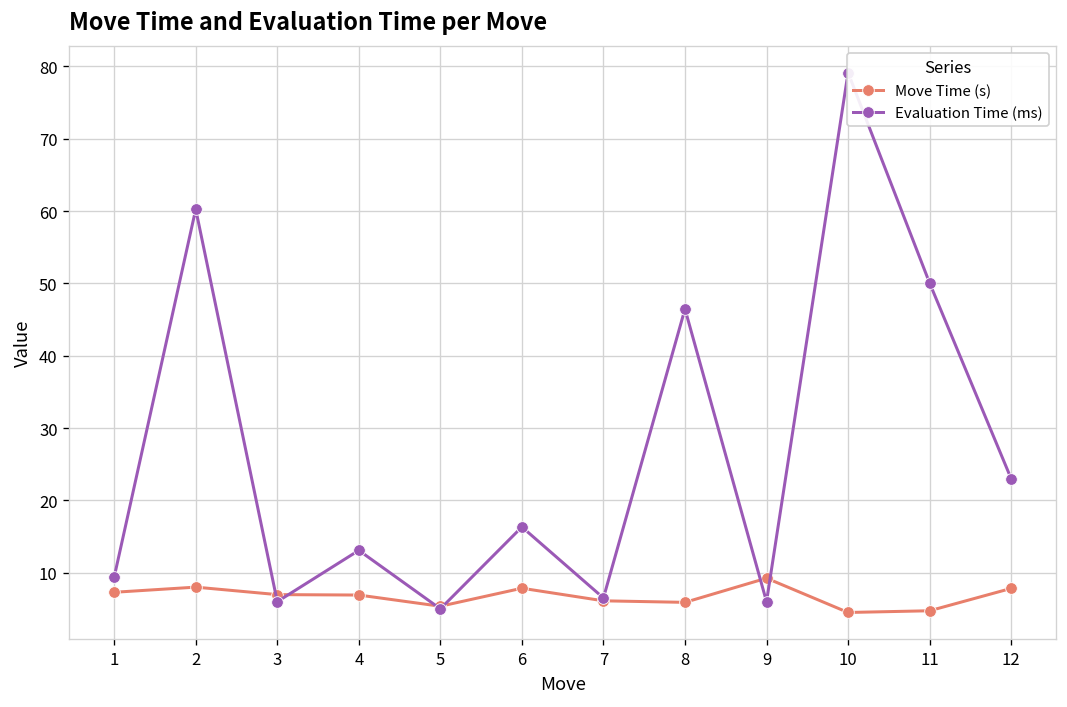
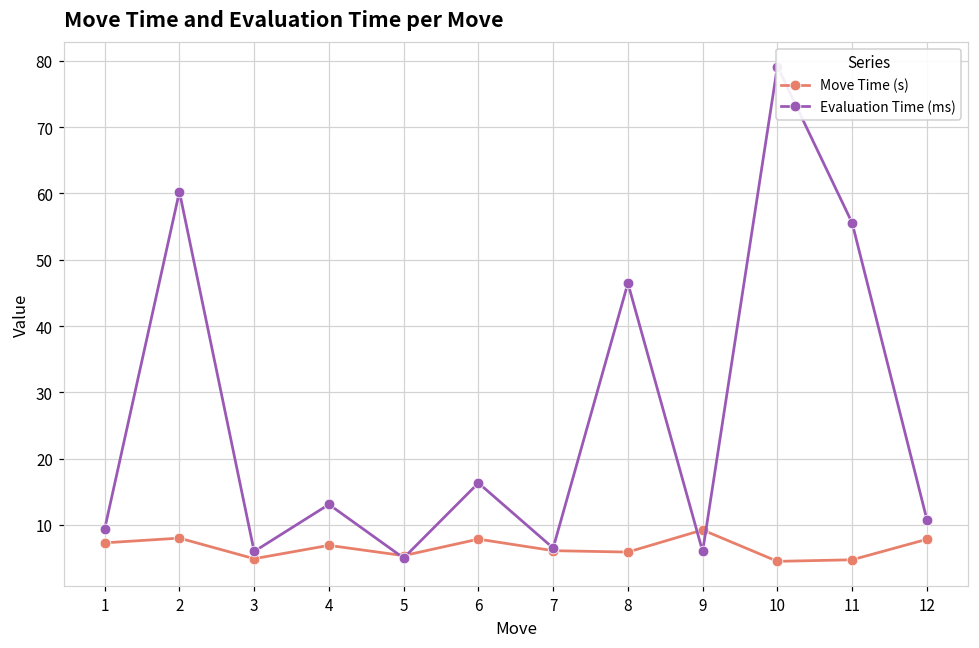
  {
    "Move Time (s)": {
      "1": 7,
      "2": 8,
-     "3": 7,
+     "3": 5,
      "4": 7,
      "6": 8,
      "8": 6,
      "9": 9,
      "10": 5,
      "11": 5,
      "12": 8
    },
    "Evaluation Time (ms)": {
      "1": 9,
      "2": 60,
      "3": 6,
      "4": 13,
      "6": 16,
      "8": 46,
      "9": 6,
-     "11": 50,
-     "12": 23
+     "11": 56,
+     "12": 11
    }
  }
